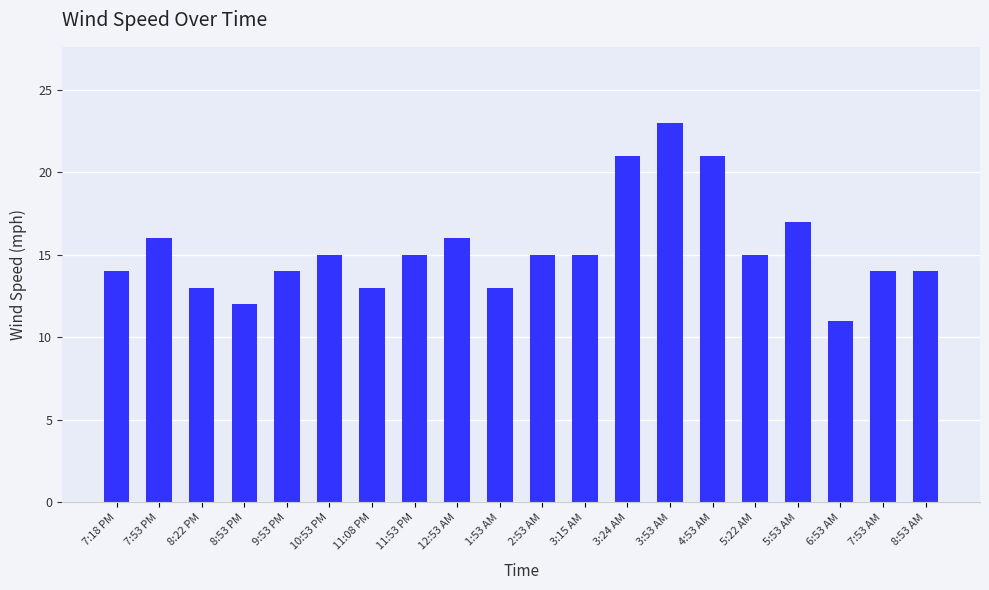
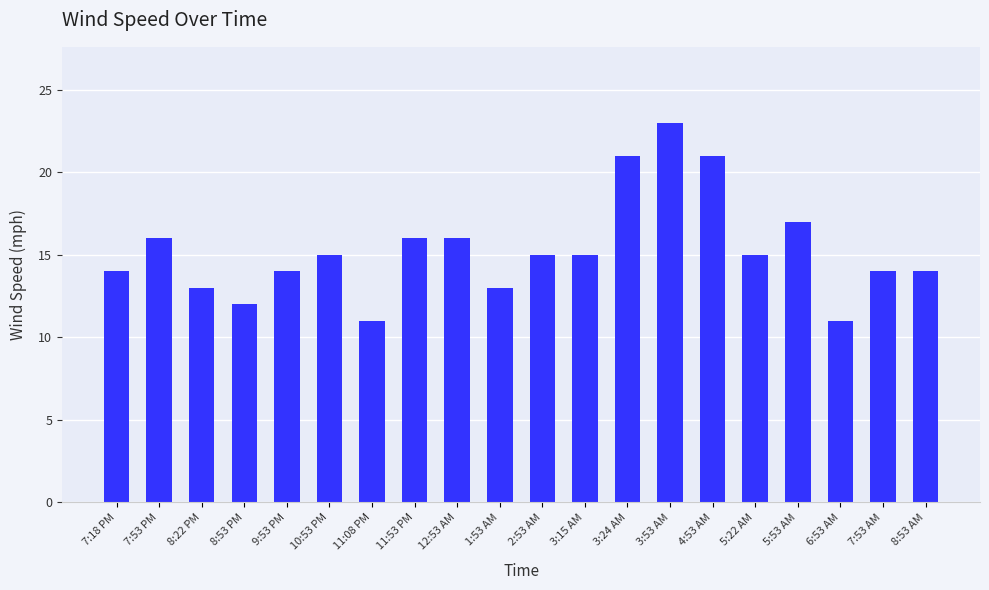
  {
    "7:18 PM": 14,
    "7:53 PM": 16,
    "8:22 PM": 13,
    "8:53 PM": 12,
    "9:53 PM": 14,
    "10:53 PM": 15,
-   "11:08 PM": 13,
-   "11:53 PM": 15,
+   "11:08 PM": 11,
+   "11:53 PM": 16,
    "12:53 AM": 16,
    "1:53 AM": 13,
    "2:53 AM": 15,
    "3:15 AM": 15,
    "3:24 AM": 21,
    "3:53 AM": 23,
    "4:53 AM": 21,
    "5:22 AM": 15,
    "5:53 AM": 17,
    "6:53 AM": 11,
    "7:53 AM": 14,
    "8:53 AM": 14
  }
